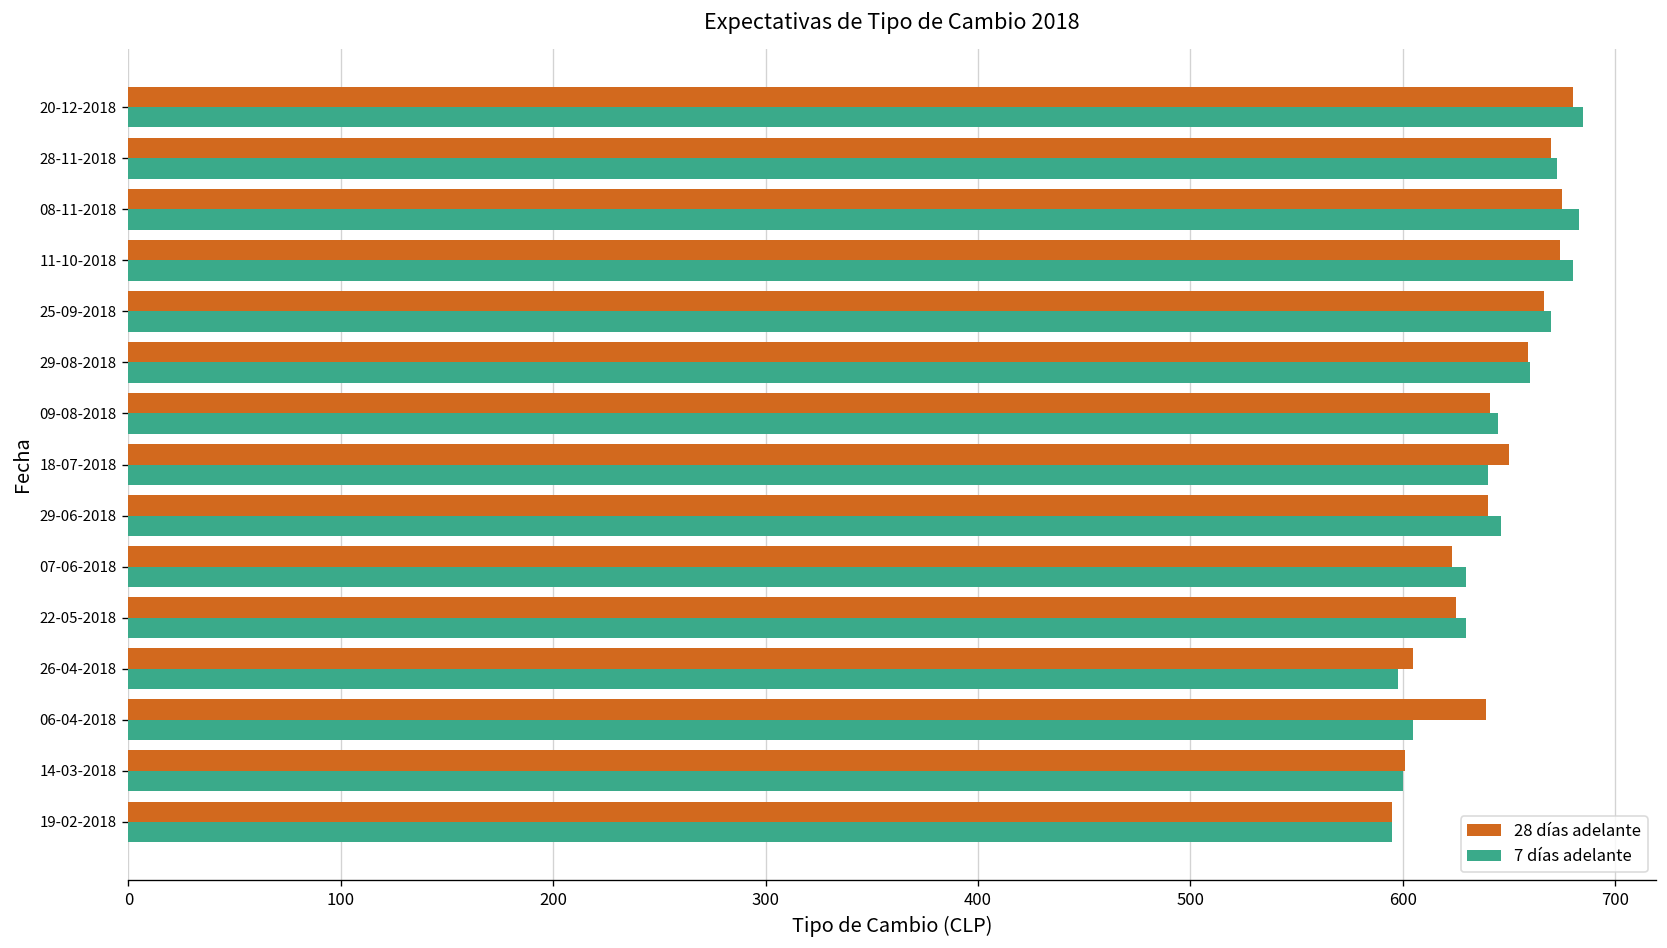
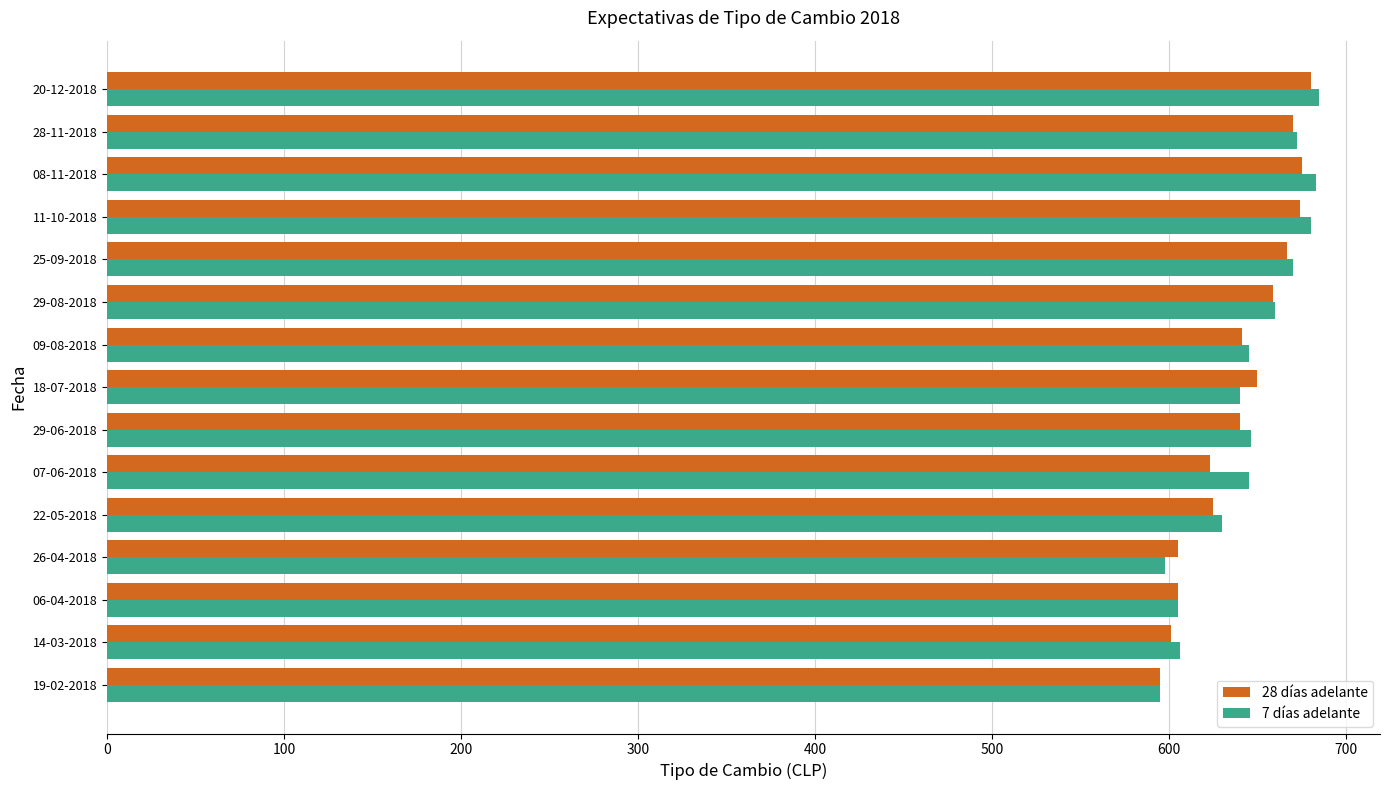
  {
    "28 días adelante": {
      "20-12-2018": 680,
      "28-11-2018": 670,
      "08-11-2018": 675,
      "11-10-2018": 674,
      "25-09-2018": 667,
      "29-08-2018": 659,
      "09-08-2018": 641,
      "18-07-2018": 650,
      "29-06-2018": 640,
      "07-06-2018": 623,
      "22-05-2018": 625,
      "26-04-2018": 605,
-     "06-04-2018": 639,
+     "06-04-2018": 605,
      "14-03-2018": 601,
      "19-02-2018": 595
    },
    "7 días adelante": {
      "20-12-2018": 685,
      "28-11-2018": 673,
      "08-11-2018": 683,
      "11-10-2018": 680,
      "25-09-2018": 670,
      "29-08-2018": 660,
      "09-08-2018": 645,
      "18-07-2018": 640,
      "29-06-2018": 647,
-     "07-06-2018": 630,
+     "07-06-2018": 645,
      "22-05-2018": 630,
      "26-04-2018": 598,
      "06-04-2018": 605,
-     "14-03-2018": 600,
+     "14-03-2018": 606,
      "19-02-2018": 595
    }
  }
